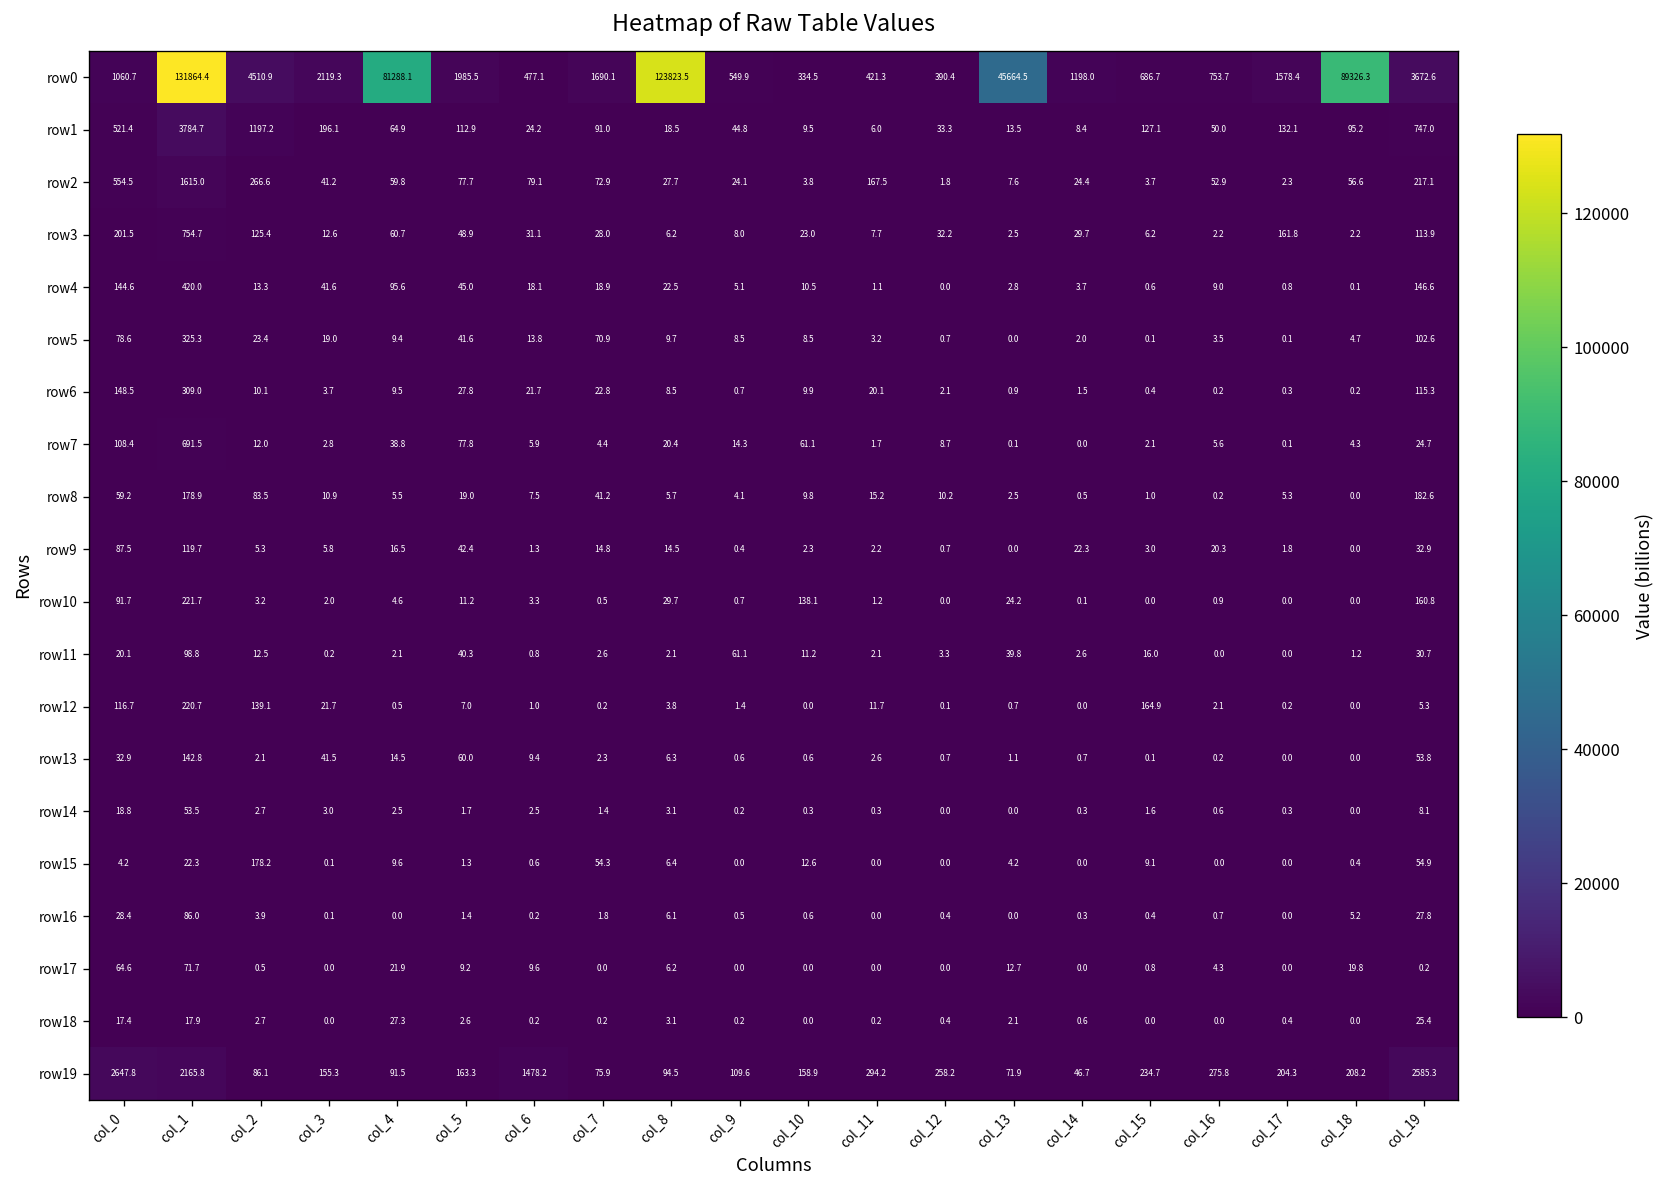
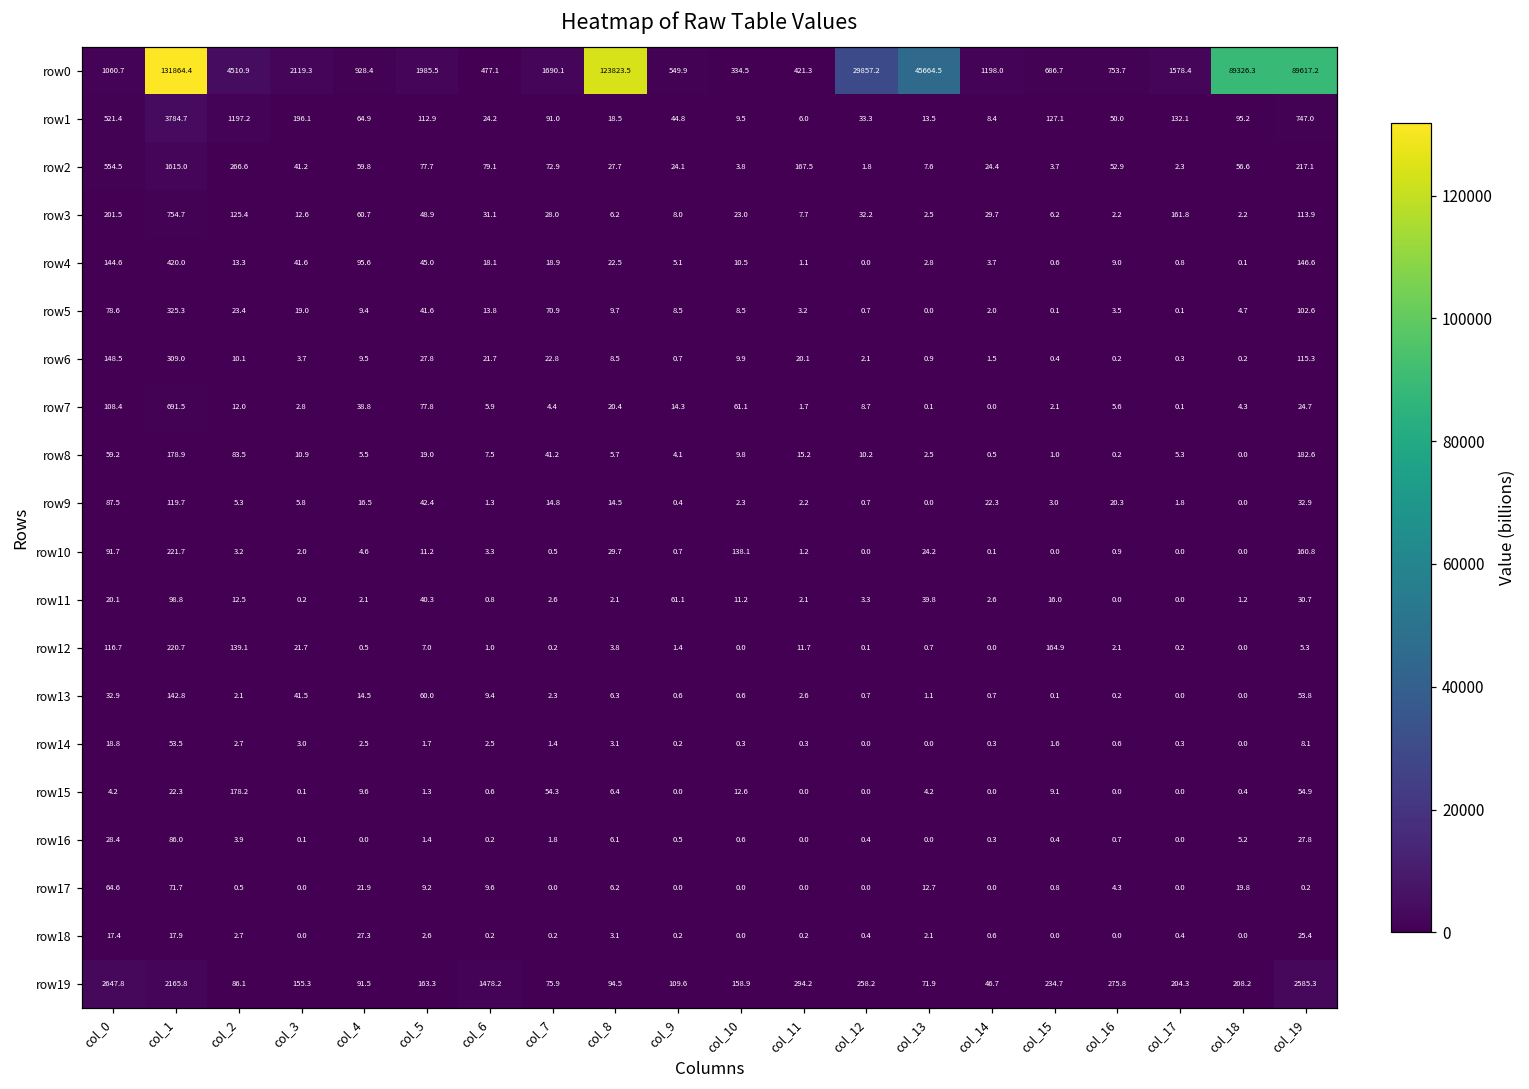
  {
    "row0": {
      "col_0": 1060.7,
      "col_1": 131864.4,
      "col_2": 4510.9,
      "col_3": 2119.3,
-     "col_4": 81288.1,
+     "col_4": 928.4,
      "col_5": 1985.5,
      "col_6": 477.1,
      "col_7": 1690.1,
      "col_8": 123823.5,
      "col_9": 549.9,
      "col_10": 334.5,
      "col_11": 421.3,
-     "col_12": 390.4,
+     "col_12": 29857.2,
      "col_13": 45664.5,
      "col_14": 1198.0,
      "col_15": 686.7,
      "col_16": 753.7,
      "col_17": 1578.4,
      "col_18": 89326.3,
-     "col_19": 3672.6
+     "col_19": 89617.2
    }
  }
